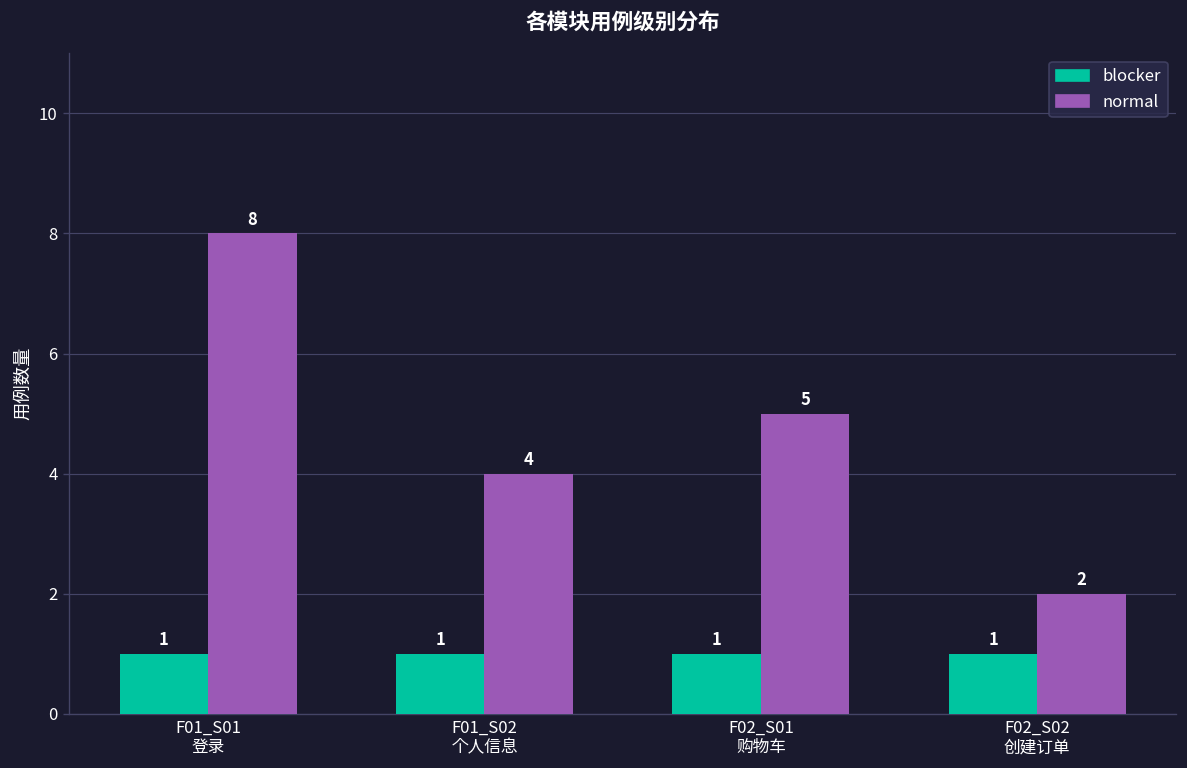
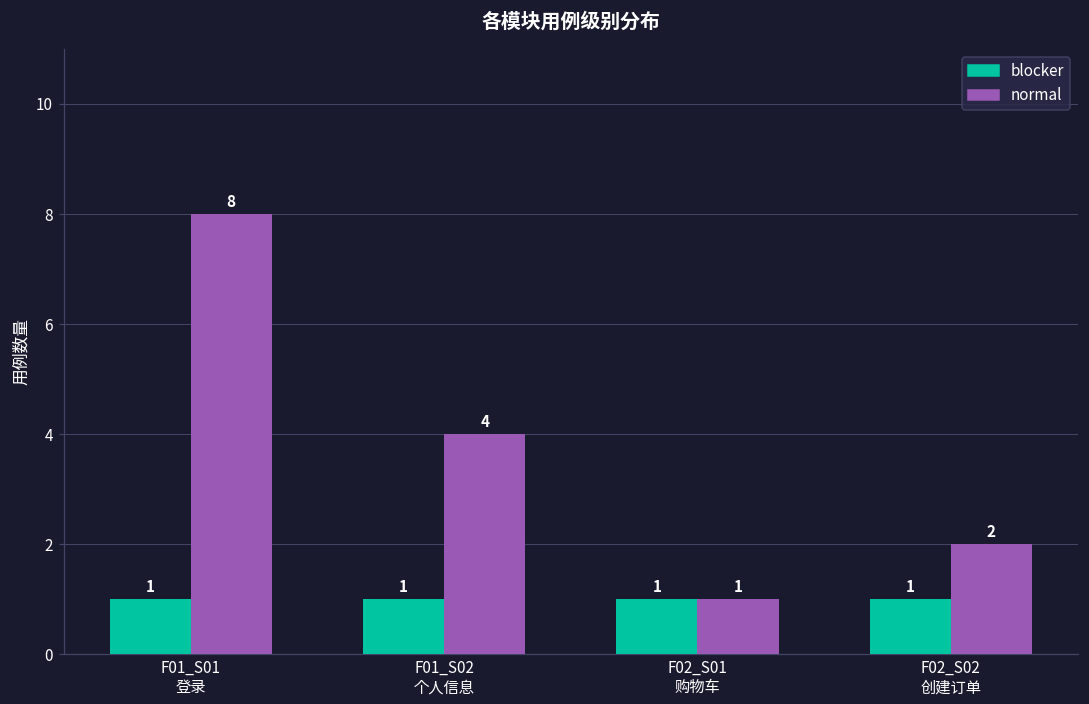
  {
    "blocker": {
      "F01_S01 登录": 1,
      "F01_S02 个人信息": 1,
      "F02_S01 购物车": 1,
      "F02_S02 创建订单": 1
    },
    "normal": {
      "F01_S01 登录": 8,
      "F01_S02 个人信息": 4,
-     "F02_S01 购物车": 5,
+     "F02_S01 购物车": 1,
      "F02_S02 创建订单": 2
    }
  }
